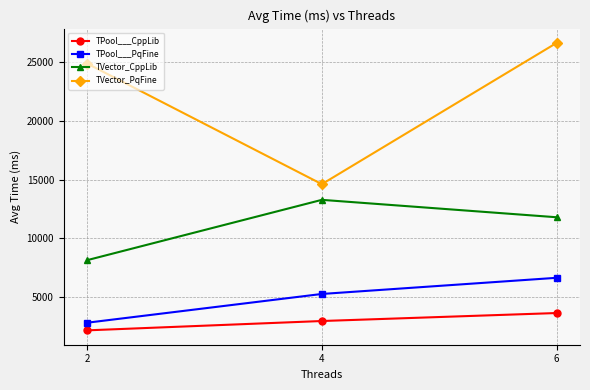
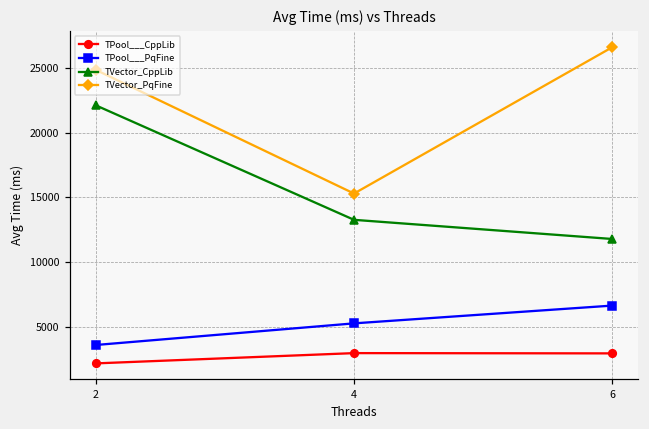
  {
    "TPool___CppLib": {
      "2": 2200,
      "4": 3000,
-     "6": 3700
+     "6": 3000
    },
    "TPool___PqFine": {
-     "2": 2800,
+     "2": 3600,
      "4": 5300,
      "6": 6700
    },
    "TVector_CppLib": {
-     "2": 8200,
+     "2": 22100,
      "4": 13300,
      "6": 11800
    },
    "TVector_PqFine": {
-     "4": 14600,
+     "4": 15300,
      "6": 26600
    }
  }
